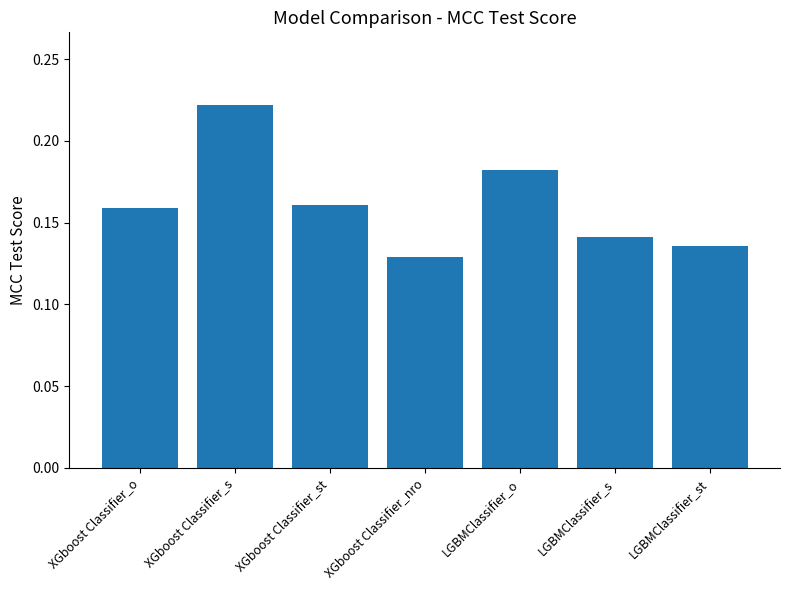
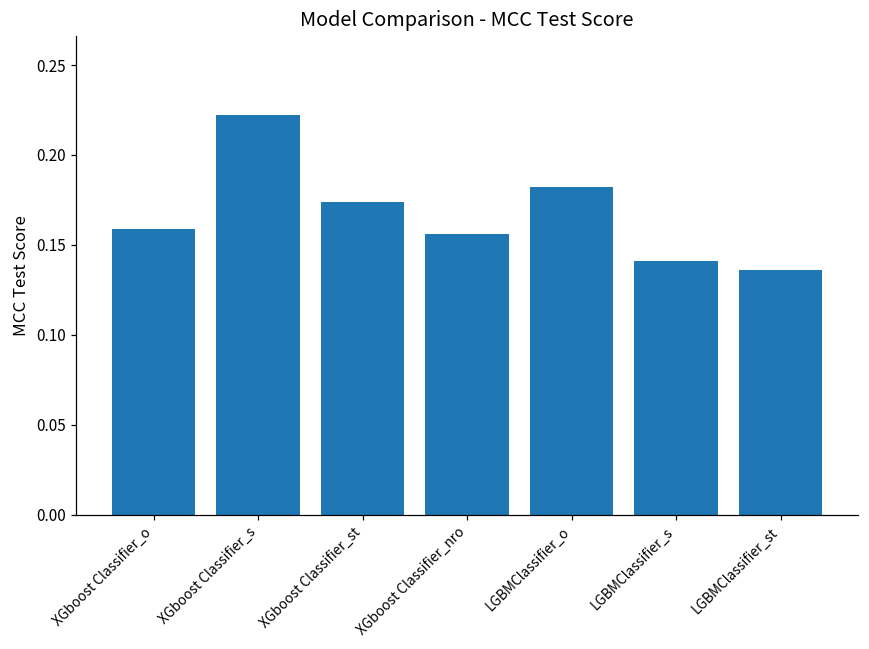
  {
    "XGboost Classifier_o": 0.159,
    "XGboost Classifier_s": 0.222,
-   "XGboost Classifier_st": 0.161,
-   "XGboost Classifier_nro": 0.129,
+   "XGboost Classifier_st": 0.174,
+   "XGboost Classifier_nro": 0.156,
    "LGBMClassifier_o": 0.182,
    "LGBMClassifier_s": 0.141,
    "LGBMClassifier_st": 0.136
  }
